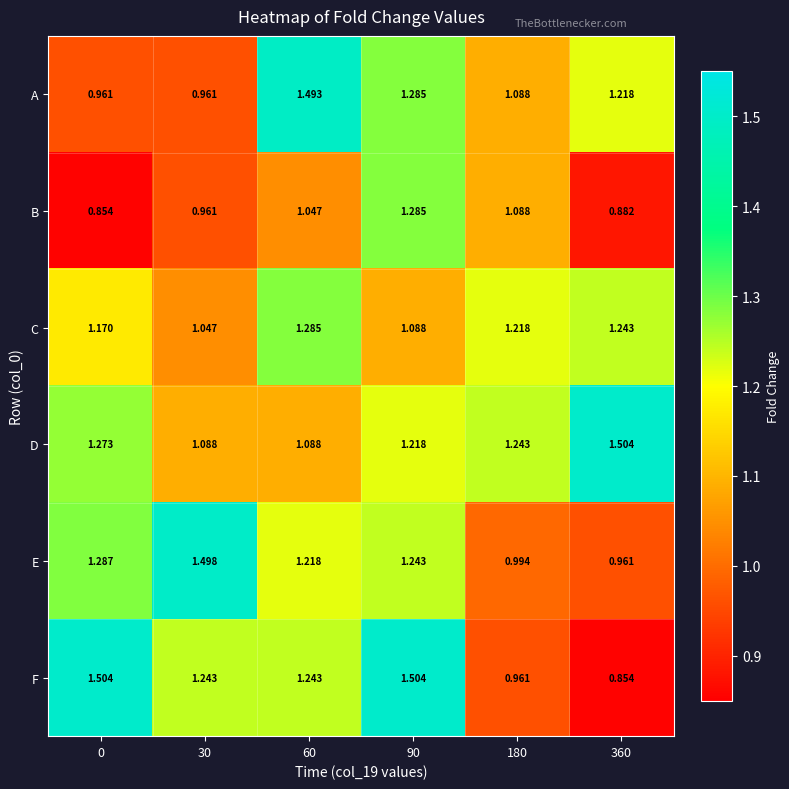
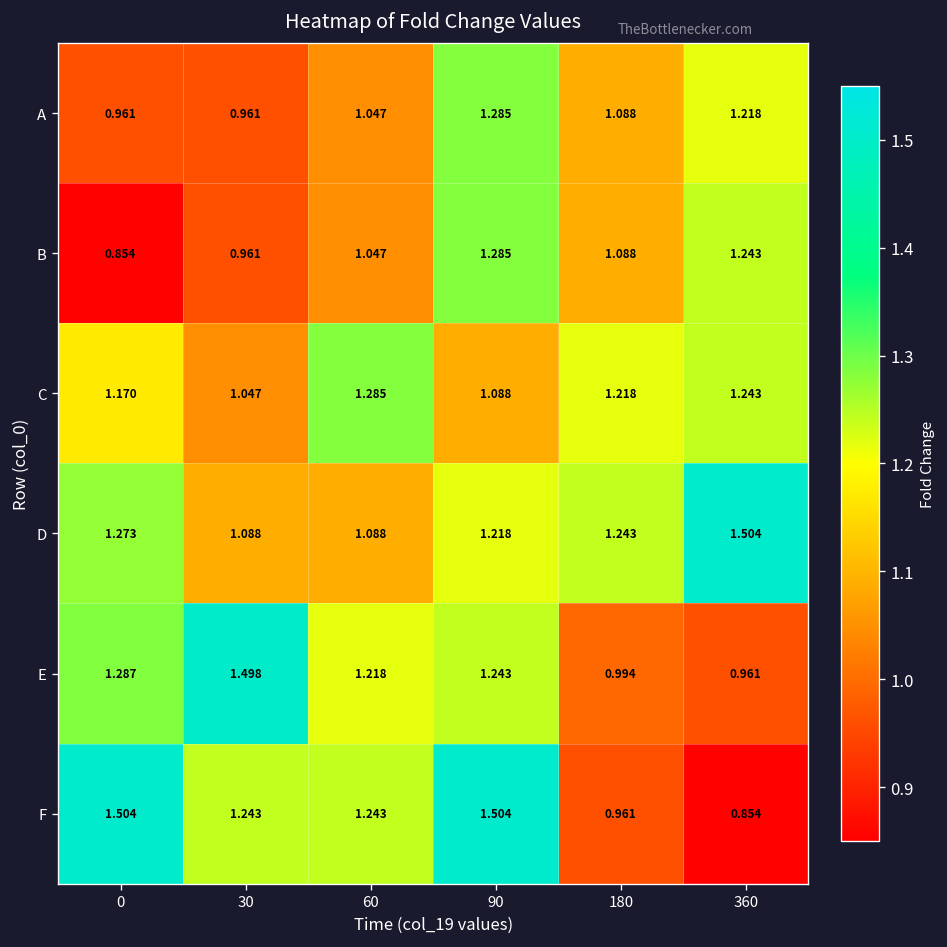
  {
    "A": {
      "0": 0.961,
      "30": 0.961,
-     "60": 1.493,
+     "60": 1.047,
      "90": 1.285,
      "180": 1.088,
      "360": 1.218
    },
    "B": {
      "0": 0.854,
      "30": 0.961,
      "60": 1.047,
      "90": 1.285,
      "180": 1.088,
-     "360": 0.882
+     "360": 1.243
    },
    "C": {
      "0": 1.170,
      "30": 1.047,
      "60": 1.285,
      "90": 1.088,
      "180": 1.218,
      "360": 1.243
    },
    "D": {
      "0": 1.273,
      "30": 1.088,
      "60": 1.088,
      "90": 1.218,
      "180": 1.243,
      "360": 1.504
    },
    "E": {
      "0": 1.287,
      "30": 1.498,
      "60": 1.218,
      "90": 1.243,
      "180": 0.994,
      "360": 0.961
    },
    "F": {
      "0": 1.504,
      "30": 1.243,
      "60": 1.243,
      "90": 1.504,
      "180": 0.961,
      "360": 0.854
    }
  }
